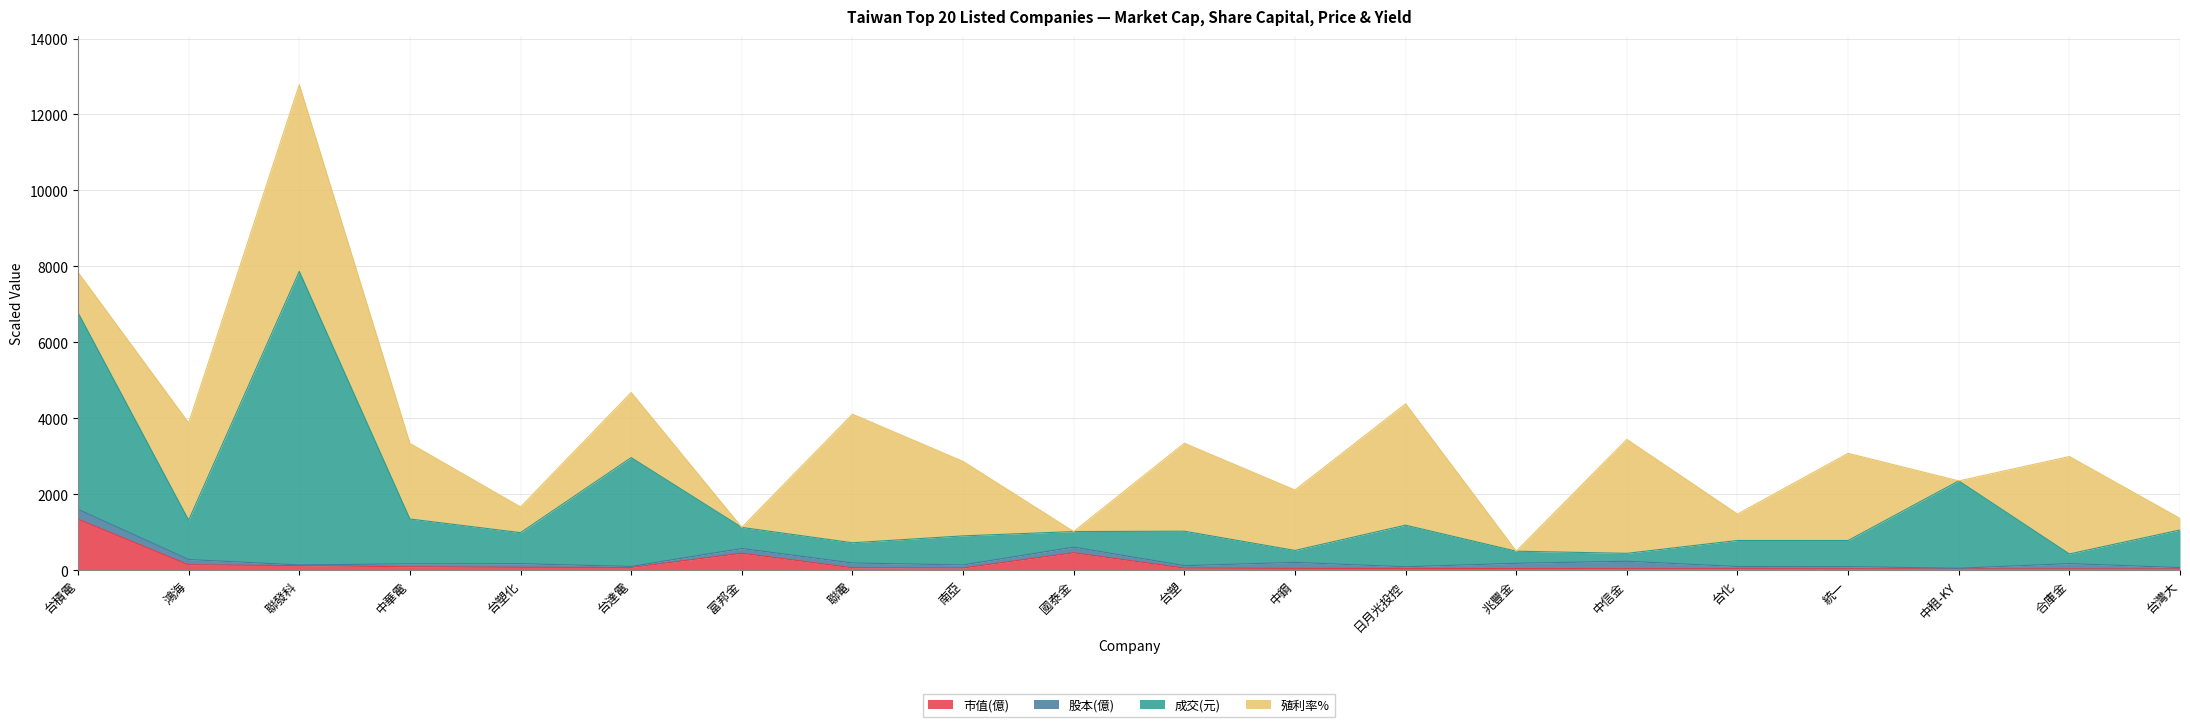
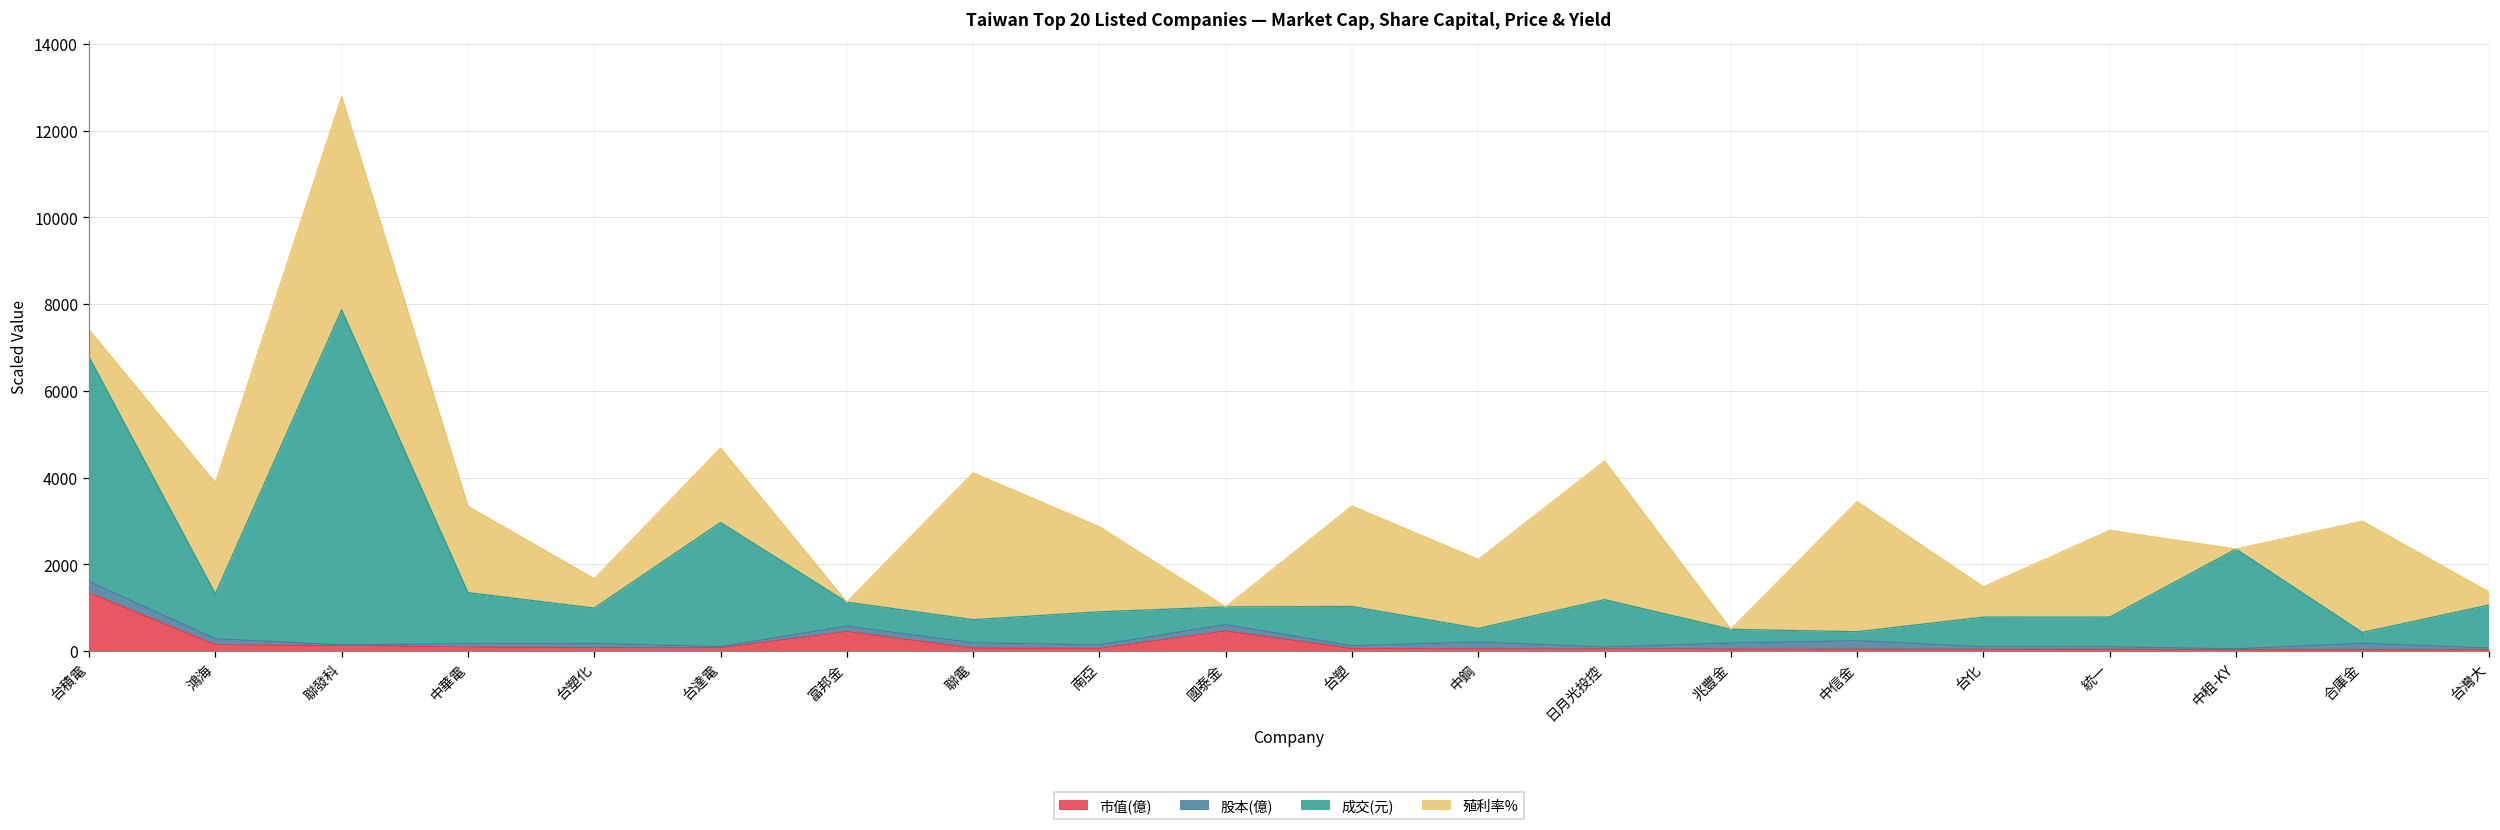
  {
    "市值(億)": {
      "台積電": 1300,
      "鴻海": 100,
      "中華電": 100,
      "台塑化": 100,
      "富邦金": 400,
      "聯電": 100,
      "南亞": 100,
      "國泰金": 500,
      "中鋼": 0,
      "兆豐金": 0,
      "中信金": 0,
      "合庫金": 0
    },
    "殖利率%": {
-     "台積電": 1100,
+     "台積電": 600,
      "鴻海": 2600,
      "聯發科": 4900,
      "中華電": 2000,
      "台塑化": 700,
      "台達電": 1700,
      "聯電": 3400,
      "南亞": 2000,
      "台塑": 2300,
      "中鋼": 1600,
      "日月光投控": 3200,
      "中信金": 3000,
      "台化": 700,
-     "統一": 2300,
+     "統一": 2000,
      "合庫金": 2600,
      "台灣大": 300
    }
  }
